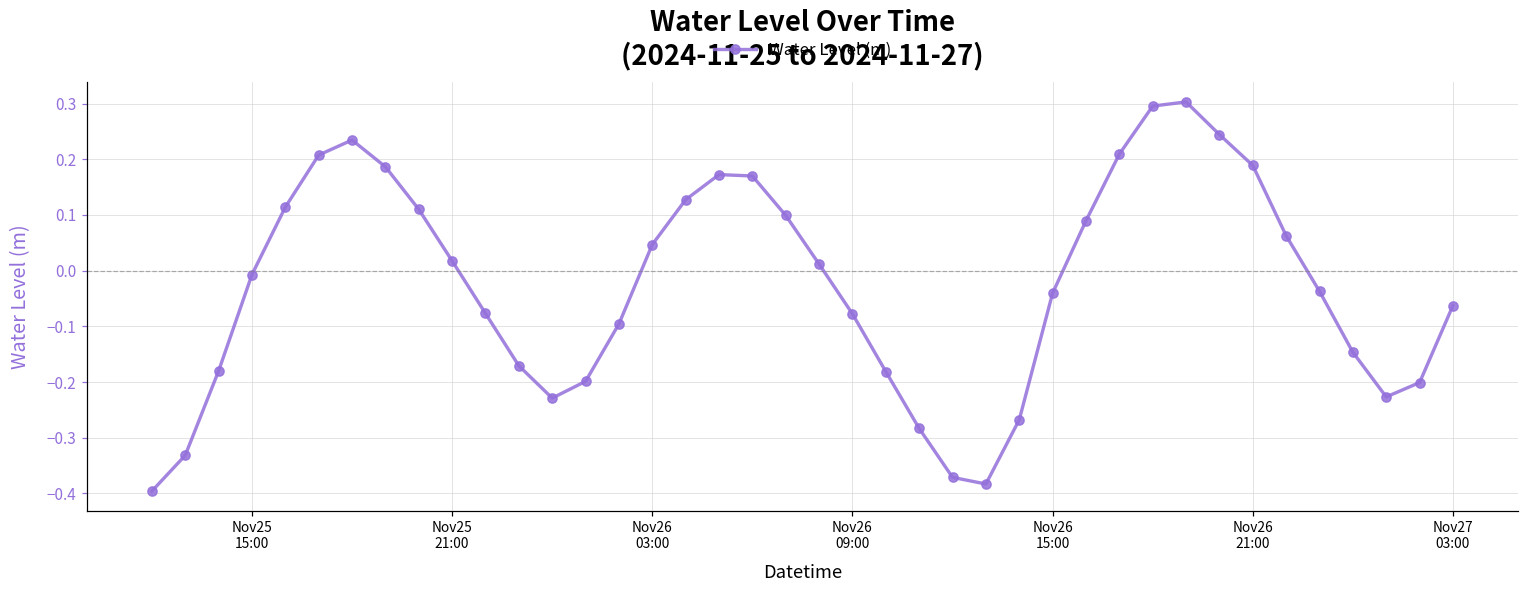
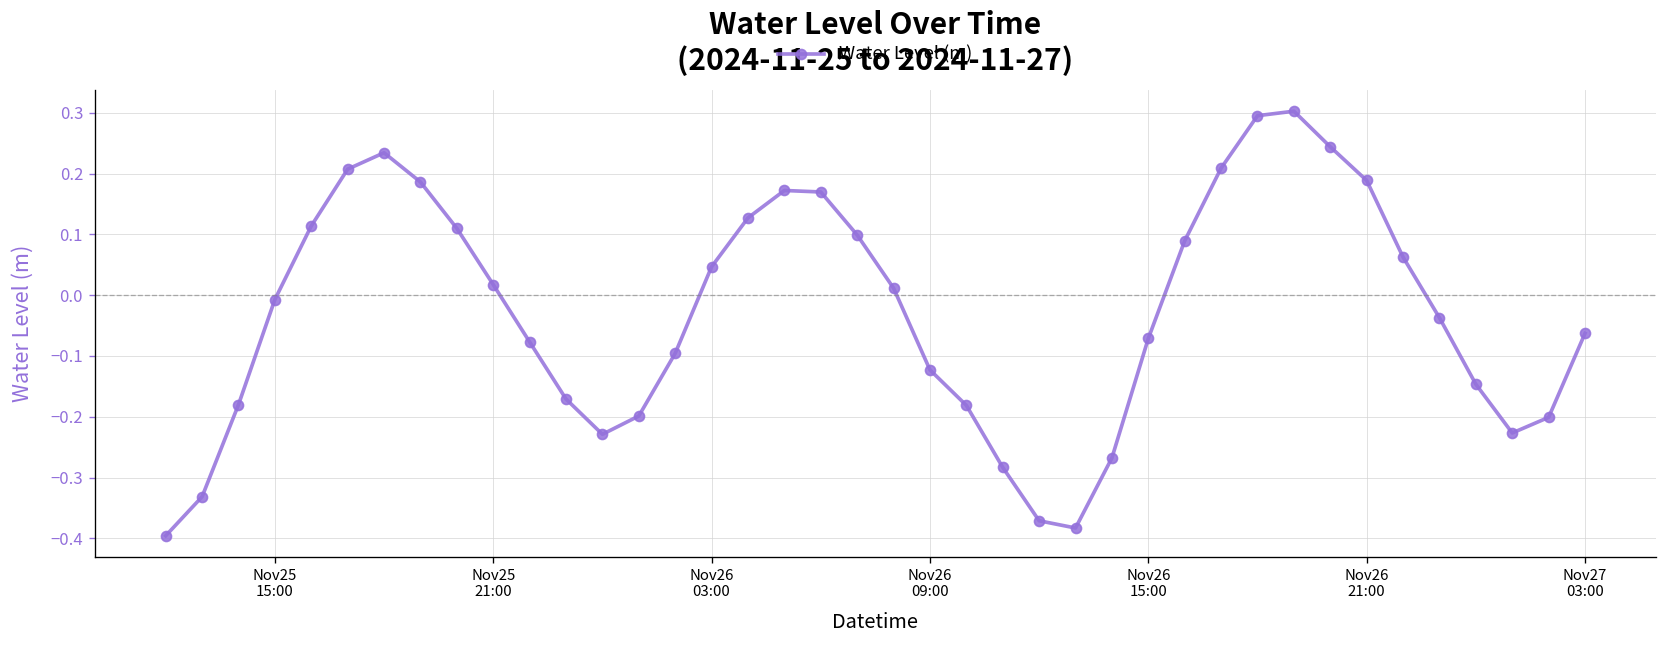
  {
    "Nov25 15:00": -0.01,
    "Nov25 21:00": 0.02,
    "Nov26 03:00": 0.05,
-   "Nov26 09:00": -0.08,
-   "Nov26 15:00": -0.04,
+   "Nov26 09:00": -0.12,
+   "Nov26 15:00": -0.07,
    "Nov26 21:00": 0.19,
    "Nov27 03:00": -0.06
  }
